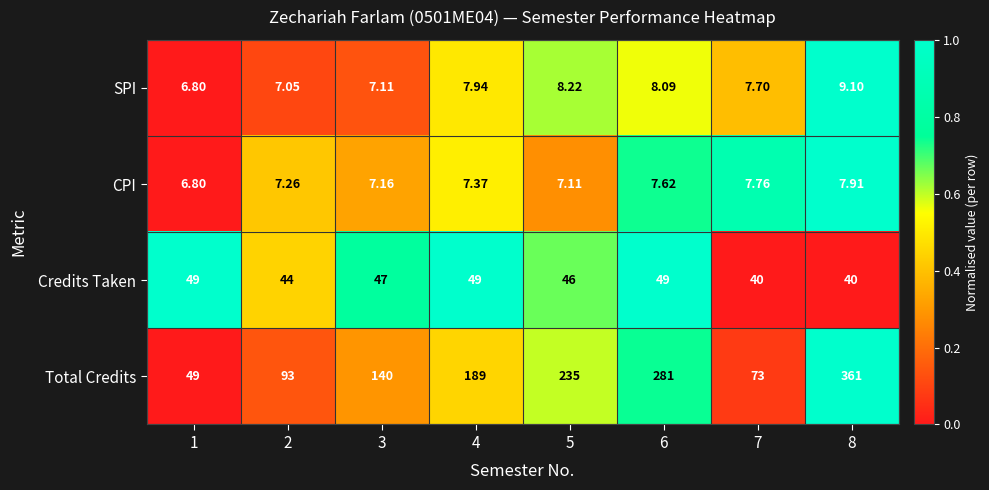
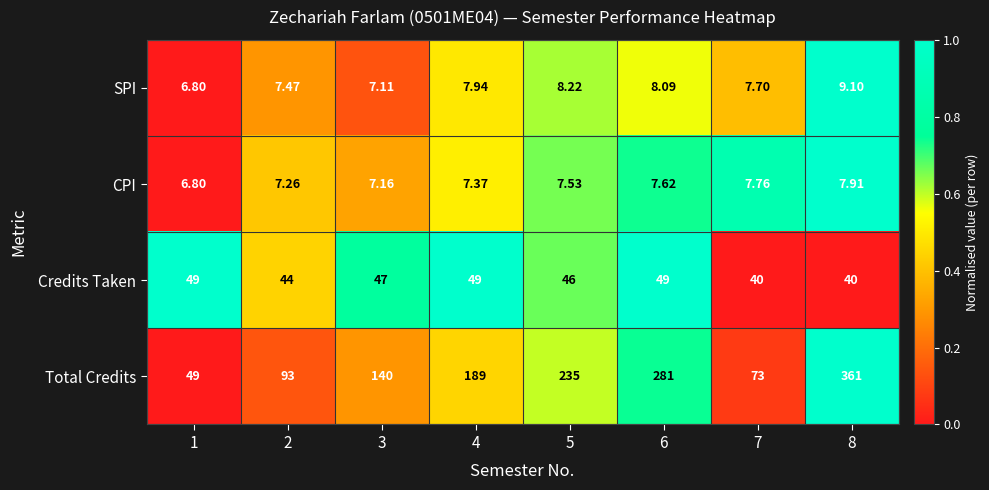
  {
    "SPI": {
      "1": 6.80,
-     "2": 7.05,
+     "2": 7.47,
      "3": 7.11,
      "4": 7.94,
      "5": 8.22,
      "6": 8.09,
      "7": 7.70,
      "8": 9.10
    },
    "CPI": {
      "1": 6.80,
      "2": 7.26,
      "3": 7.16,
      "4": 7.37,
-     "5": 7.11,
+     "5": 7.53,
      "6": 7.62,
      "7": 7.76,
      "8": 7.91
    },
    "Credits Taken": {
      "1": 49,
      "2": 44,
      "3": 47,
      "4": 49,
      "5": 46,
      "6": 49,
      "7": 40,
      "8": 40
    },
    "Total Credits": {
      "1": 49,
      "2": 93,
      "3": 140,
      "4": 189,
      "5": 235,
      "6": 281,
      "7": 73,
      "8": 361
    }
  }
